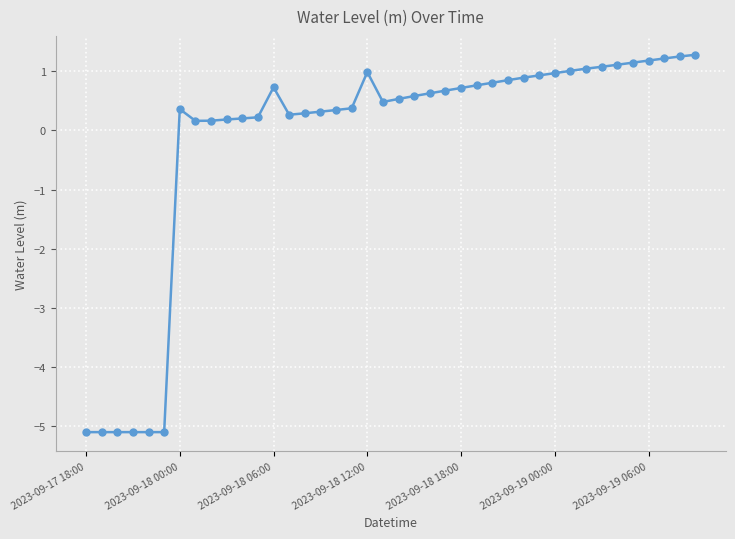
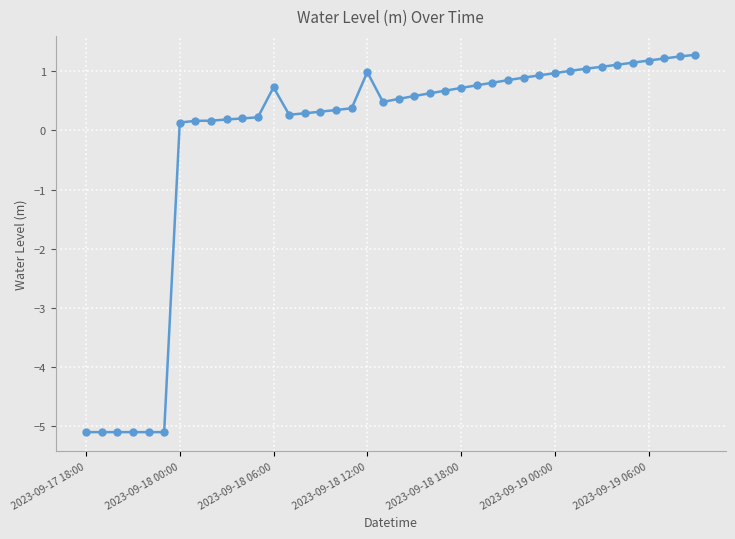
  {
    "2023-09-17 18:00": -5.1,
-   "2023-09-18 00:00": 0.4,
+   "2023-09-18 00:00": 0.1,
    "2023-09-18 06:00": 0.7,
    "2023-09-18 12:00": 1.0,
    "2023-09-18 18:00": 0.7,
    "2023-09-19 00:00": 1.0,
    "2023-09-19 06:00": 1.2
  }
